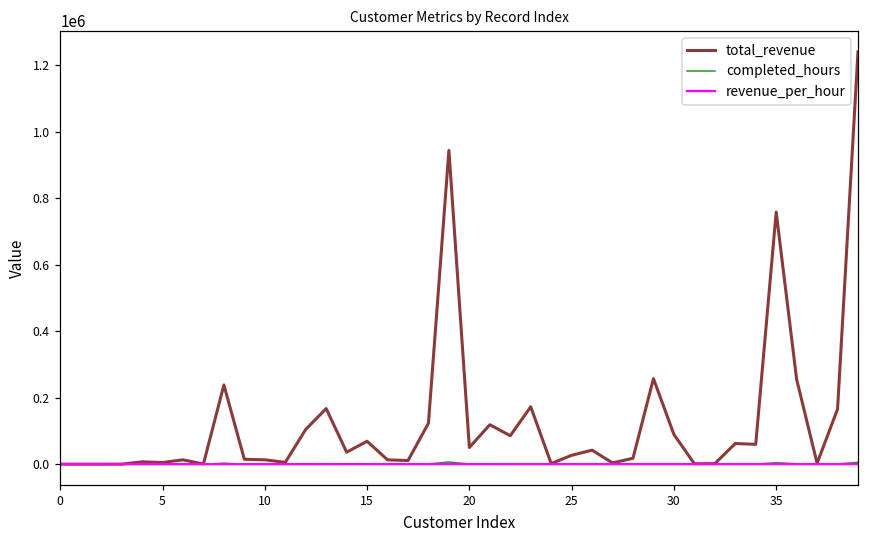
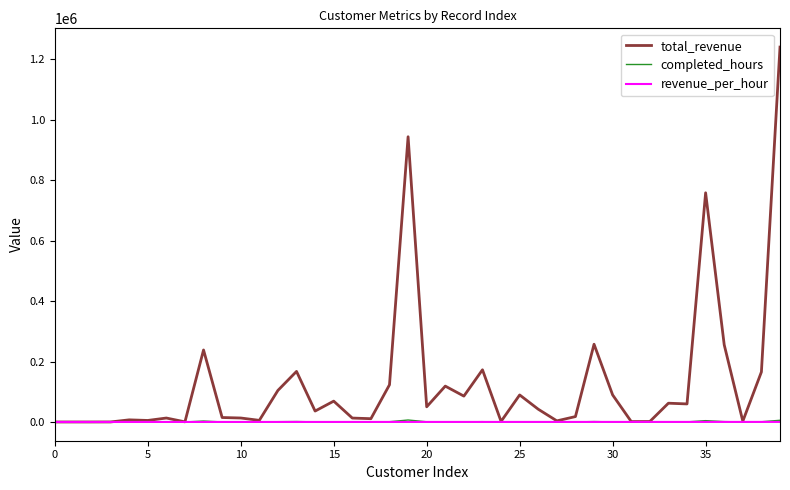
  {
    "total_revenue": {
      "10": 10000,
      "15": 70000,
      "20": 50000,
-     "25": 30000,
+     "25": 90000,
      "30": 90000,
      "35": 760000
    }
  }
